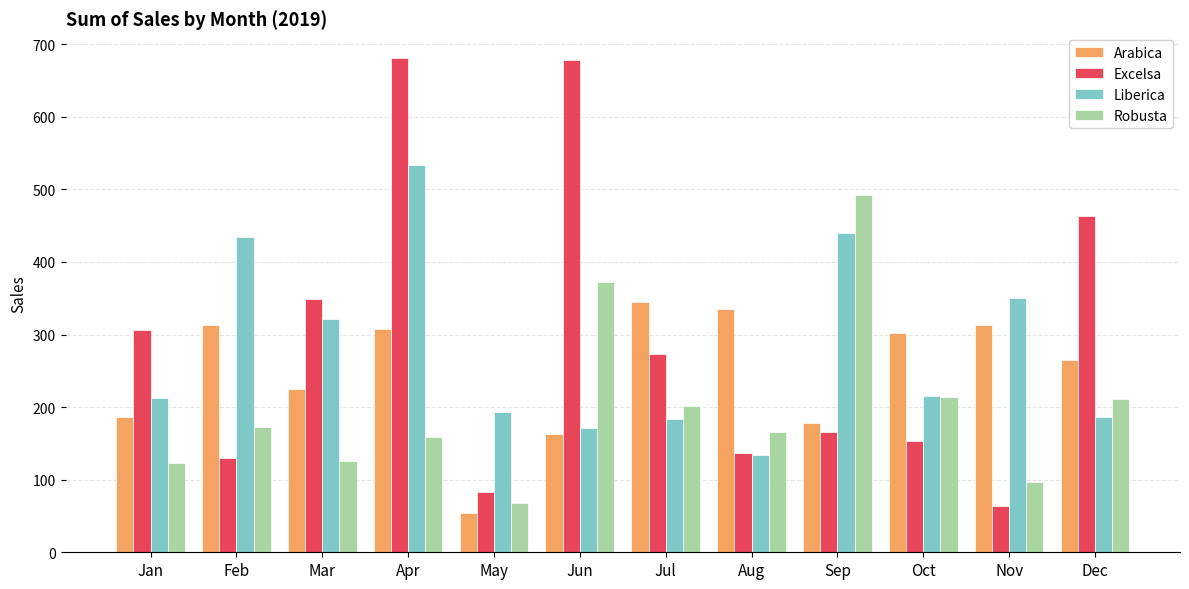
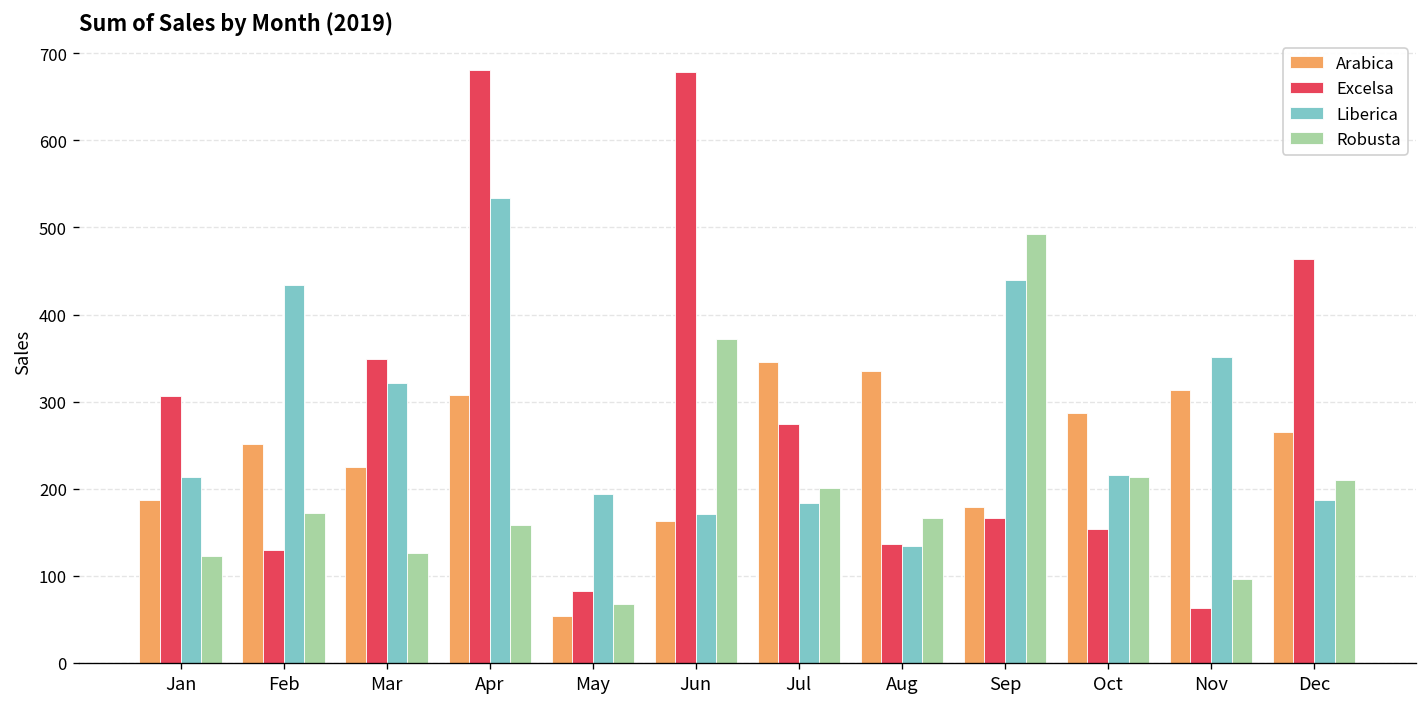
  {
    "Arabica": {
      "Jan": 190,
-     "Feb": 310,
+     "Feb": 250,
      "Mar": 220,
      "Apr": 310,
      "May": 50,
      "Jun": 160,
      "Jul": 350,
      "Aug": 330,
      "Sep": 180,
-     "Oct": 300,
+     "Oct": 290,
      "Nov": 310,
      "Dec": 270
    },
    "Excelsa": {
      "Jan": 310,
      "Feb": 130,
      "Mar": 350,
      "Apr": 680,
      "May": 80,
      "Jun": 680,
      "Jul": 270,
      "Aug": 140,
      "Sep": 170,
      "Oct": 150,
      "Nov": 60,
      "Dec": 460
    }
  }
